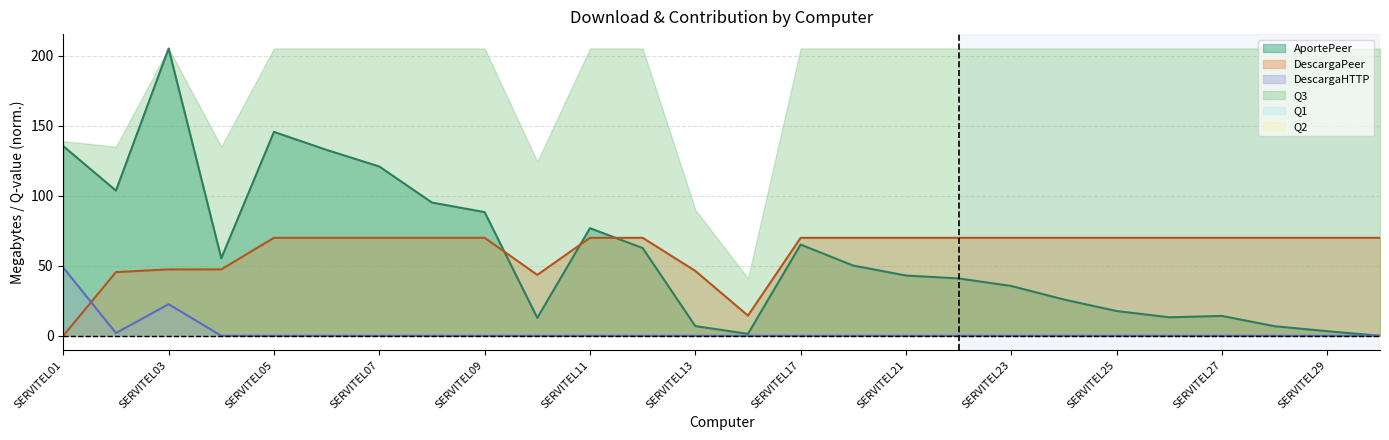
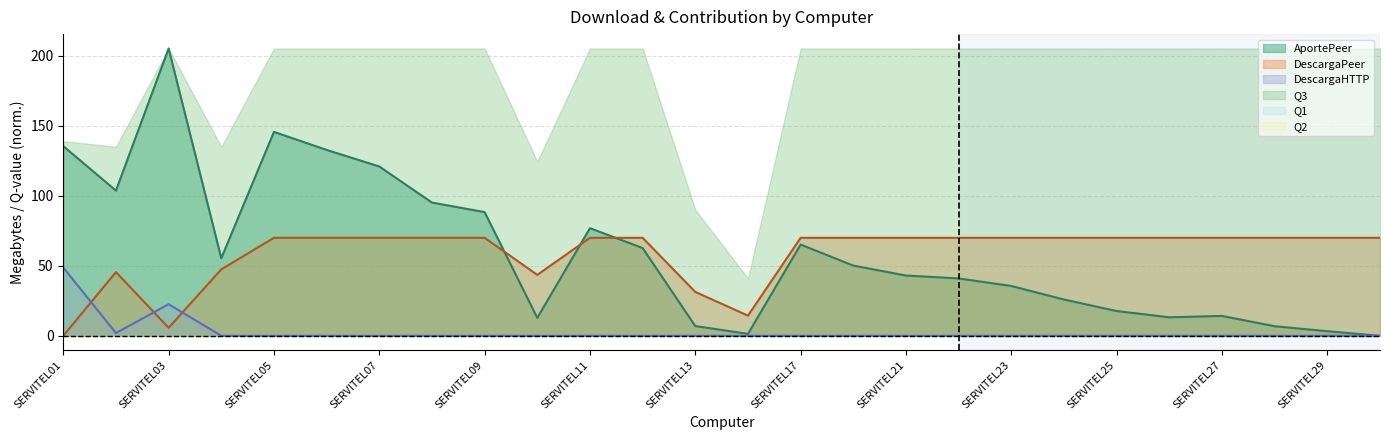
  {
    "DescargaPeer": {
-     "SERVITEL03": 47,
+     "SERVITEL03": 6,
      "SERVITEL05": 70,
      "SERVITEL07": 70,
      "SERVITEL09": 70,
      "SERVITEL11": 70,
-     "SERVITEL13": 46,
+     "SERVITEL13": 31,
      "SERVITEL17": 70,
      "SERVITEL21": 70,
      "SERVITEL23": 70,
      "SERVITEL25": 70,
      "SERVITEL27": 70,
      "SERVITEL29": 70
    },
    "Q2": {
      "SERVITEL03": 0
    }
  }
